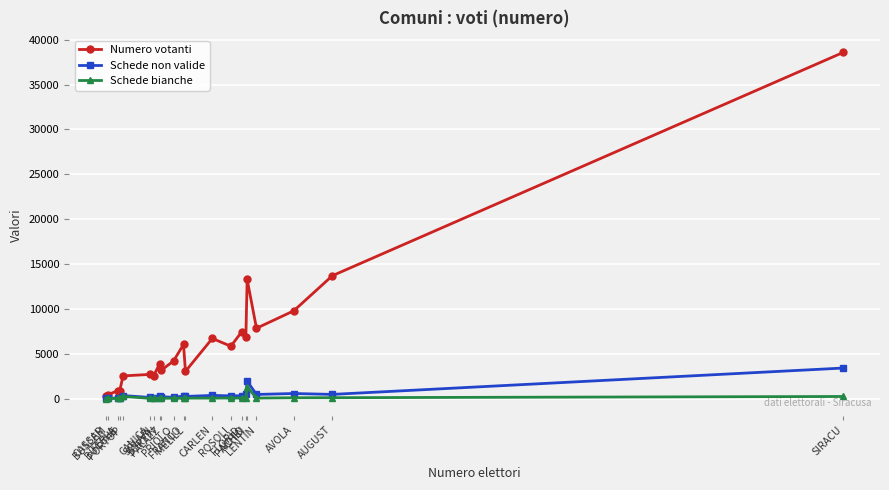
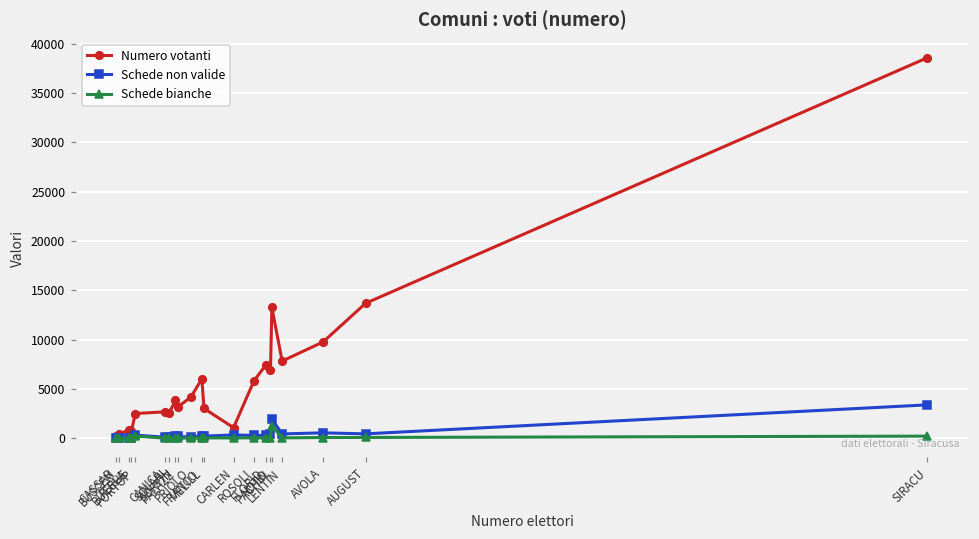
  {
    "Numero votanti": {
      "BUSCEM": 0,
      "FERLA": 1000,
      "BUCCHE": 1000,
      "PORTOP": 3000,
      "CANICA": 3000,
      "SOLARI": 3000,
      "SORTIN": 4000,
      "PALAZZ": 3000,
      "PRIOLO": 4000,
      "FRANCO": 6000,
      "MELILL": 3000,
-     "CARLEN": 7000,
+     "CARLEN": 1000,
      "ROSOLI": 6000,
      "FLORID": 7000,
      "NOTO": 7000,
      "PACHIN": 13000,
      "LENTIN": 8000,
      "AVOLA": 10000,
      "AUGUST": 14000,
      "SIRACU": 39000
    },
    "Schede non valide": {
      "CARLEN": 0,
      "NOTO": 0,
      "PACHIN": 2000,
      "LENTIN": 0,
      "AVOLA": 1000,
      "AUGUST": 0,
      "SIRACU": 3000
    },
    "Schede bianche": {
      "CARLEN": 0,
      "NOTO": 0,
      "PACHIN": 1000,
      "LENTIN": 0,
      "AVOLA": 0,
      "AUGUST": 0,
      "SIRACU": 0
    }
  }
